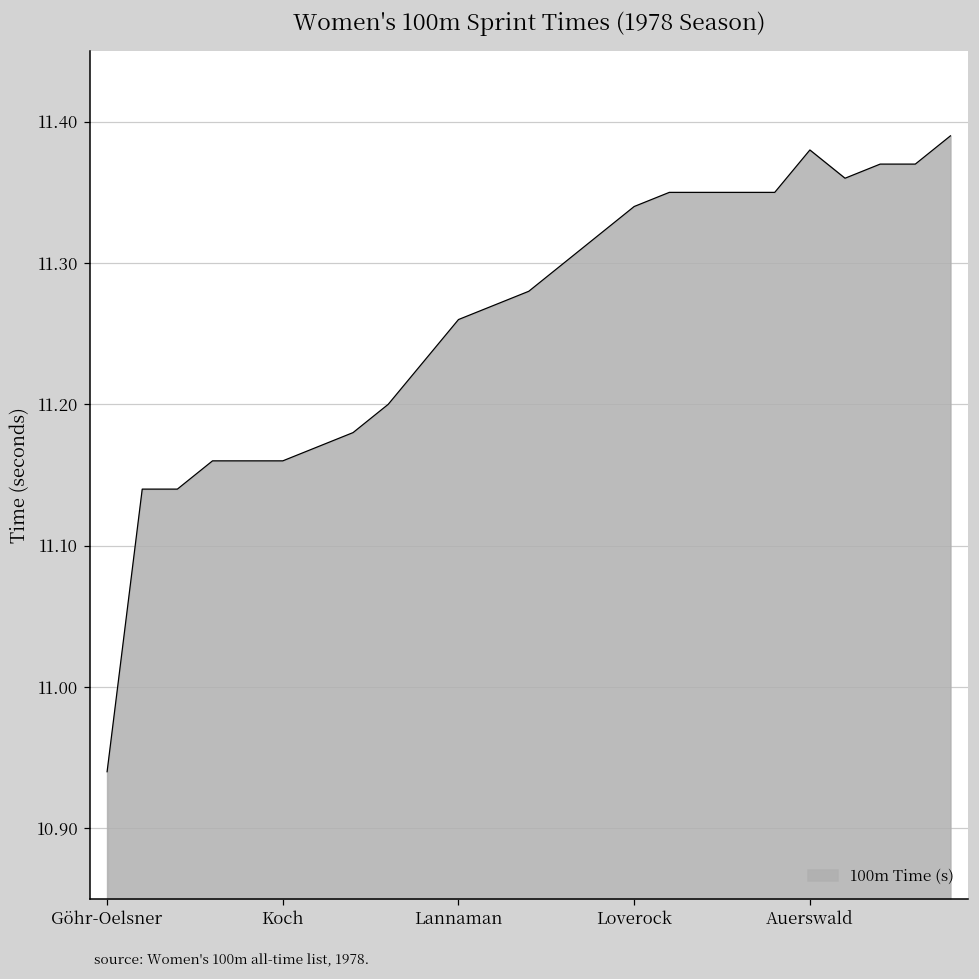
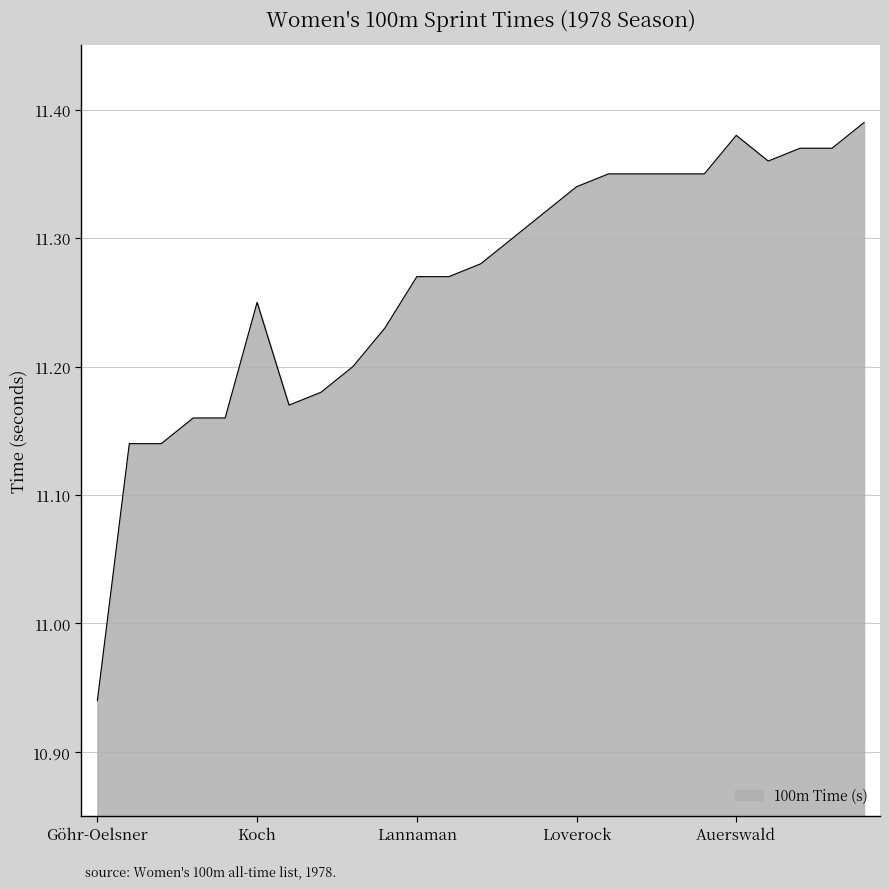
  {
    "Göhr-Oelsner": 10.94,
-   "Koch": 11.16,
-   "Lannaman": 11.26,
+   "Koch": 11.25,
+   "Lannaman": 11.27,
    "Loverock": 11.34,
    "Auerswald": 11.38
  }
